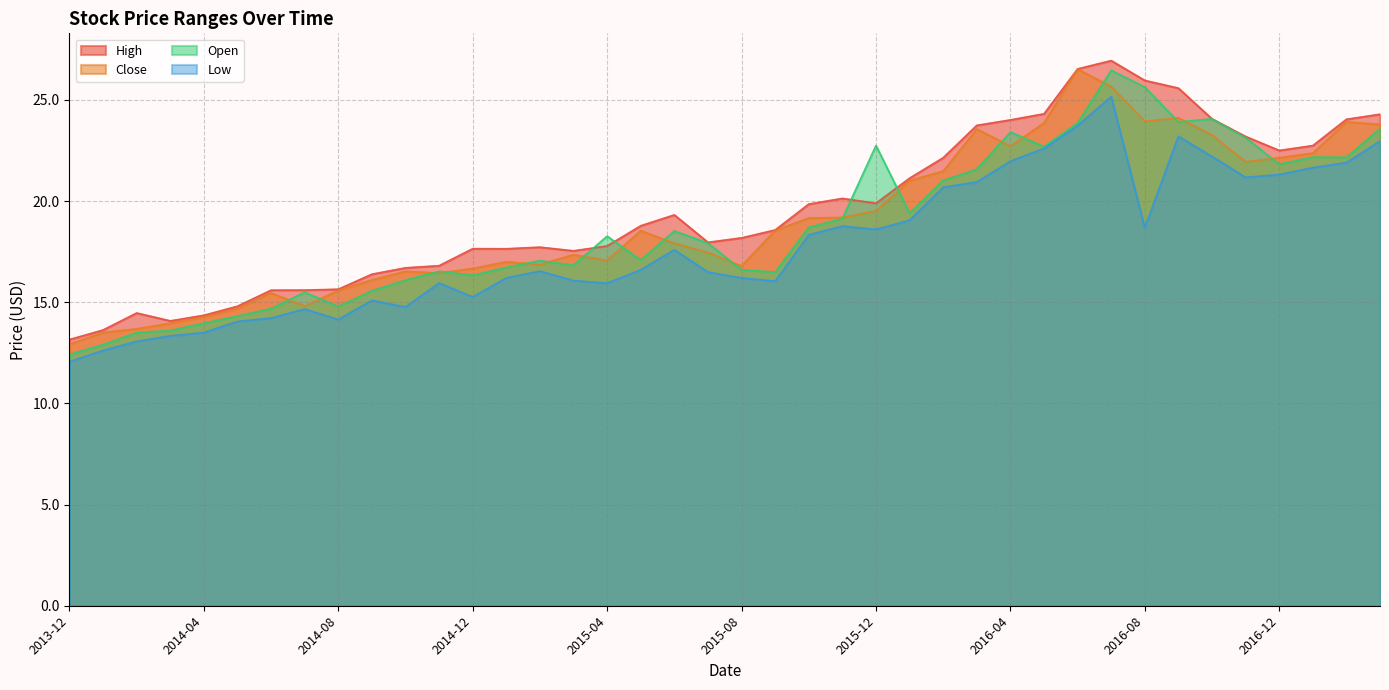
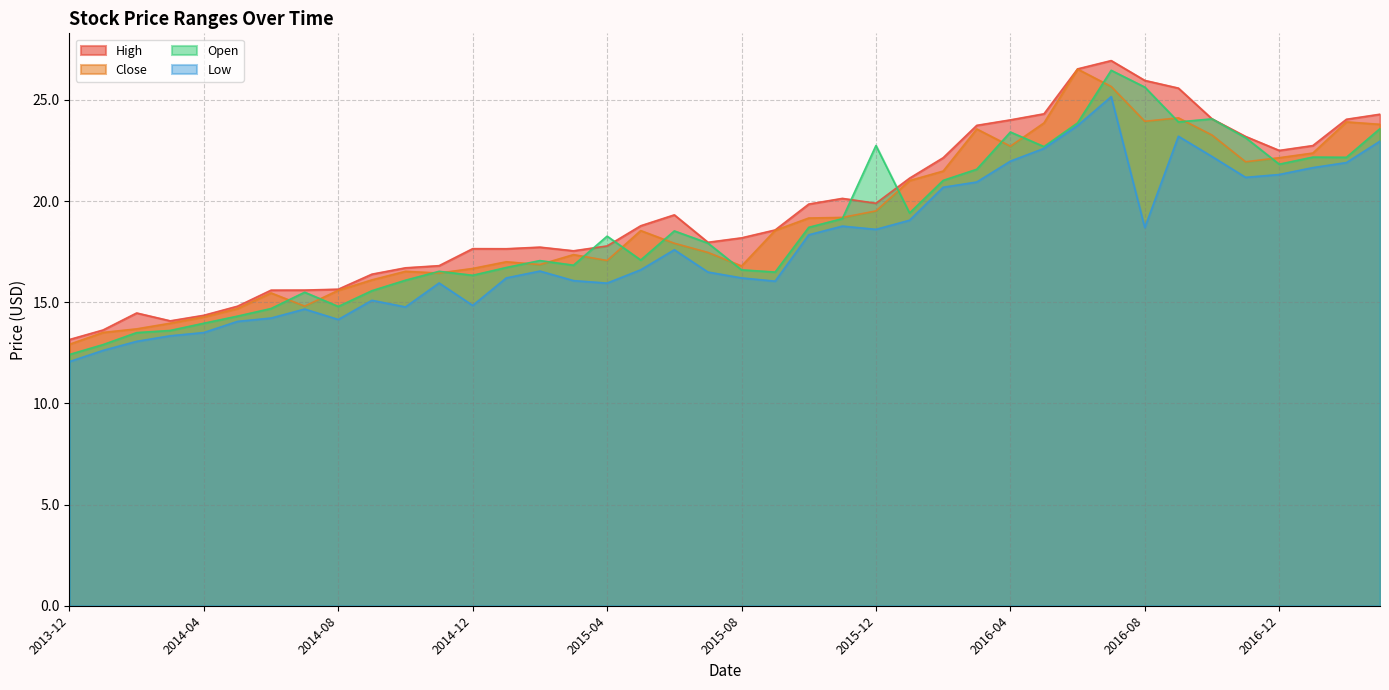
  {
    "Open": {
      "2013-12": 12.4,
      "2014-04": 14.0,
      "2014-08": 14.8,
      "2014-12": 16.3,
      "2015-04": 18.3,
      "2015-08": 16.6,
      "2015-12": 22.7,
      "2016-04": 23.4,
      "2016-08": 25.6,
      "2016-12": 21.8
    },
    "Low": {
      "2013-12": 12.1,
      "2014-04": 13.5,
      "2014-08": 14.1,
-     "2014-12": 15.3,
+     "2014-12": 14.8,
      "2015-04": 15.9,
      "2015-08": 16.2,
      "2015-12": 18.6,
      "2016-04": 22.0,
      "2016-08": 18.7,
      "2016-12": 21.3
    }
  }
